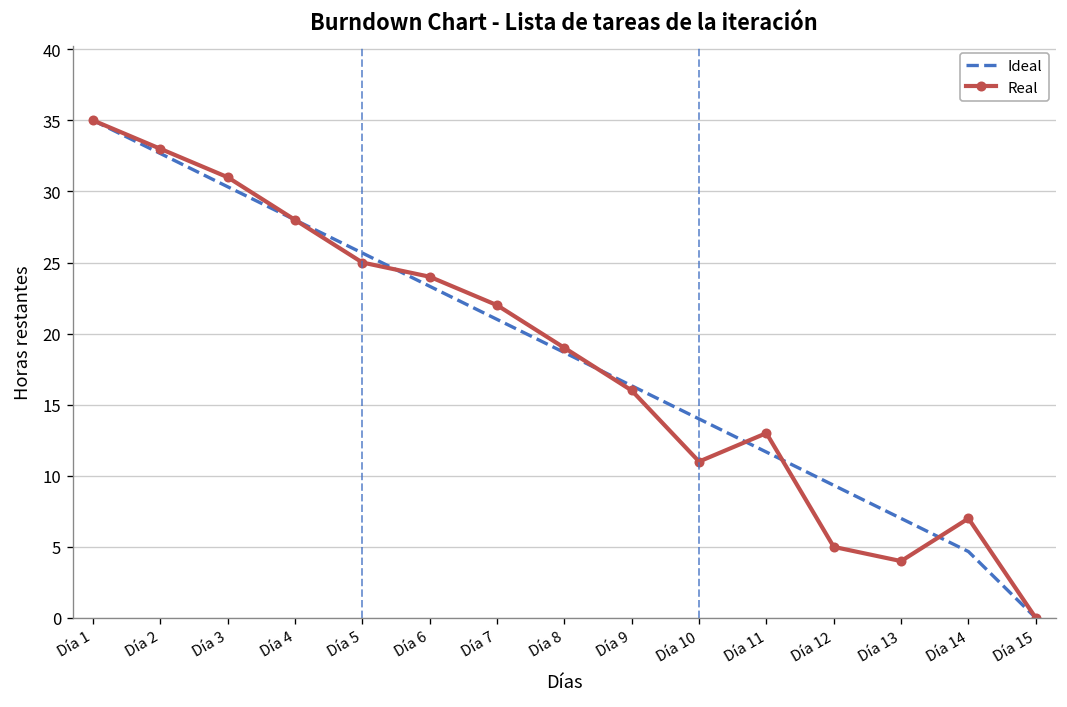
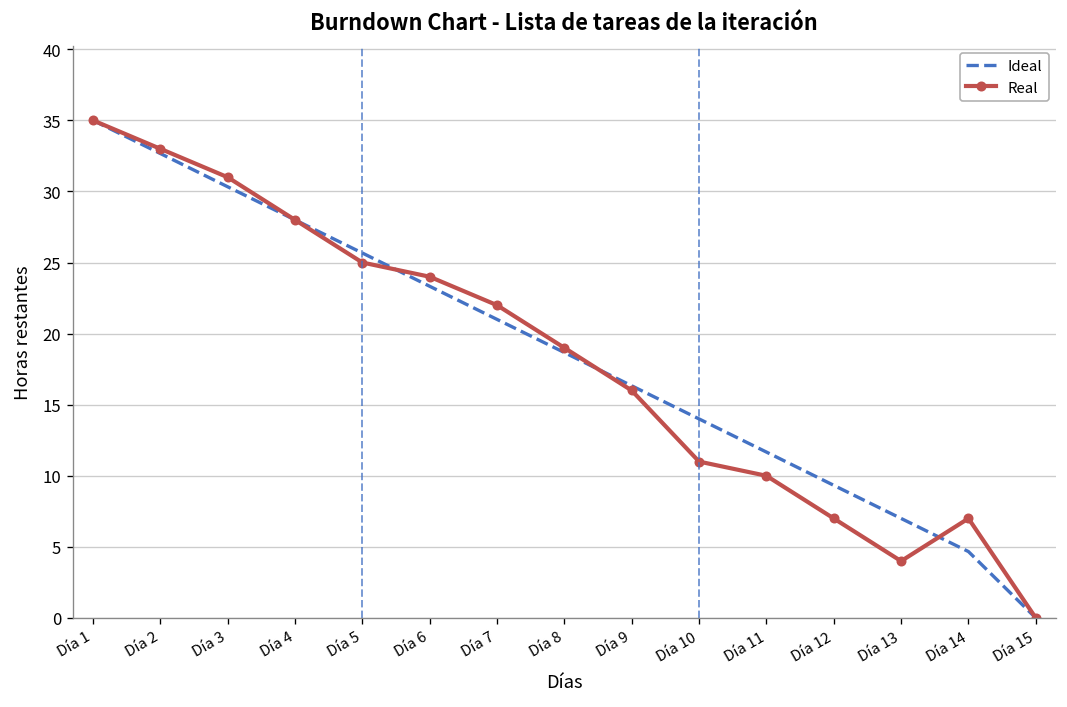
  {
    "Ideal": {
      "Día 2": 32.7,
      "Día 3": 30.3,
      "Día 5": 25.7,
      "Día 6": 23.3,
      "Día 7": 21,
      "Día 8": 18.7,
      "Día 9": 16.3,
      "Día 10": 14,
      "Día 11": 11.7,
      "Día 12": 9.3,
      "Día 13": 7,
      "Día 14": 4.7
    },
    "Real": {
      "Día 2": 33,
      "Día 3": 31,
      "Día 5": 25,
      "Día 6": 24,
      "Día 7": 22,
      "Día 8": 19,
      "Día 9": 16,
      "Día 10": 11,
-     "Día 11": 13,
-     "Día 12": 5,
+     "Día 11": 10,
+     "Día 12": 7,
      "Día 13": 4,
      "Día 14": 7
    }
  }
